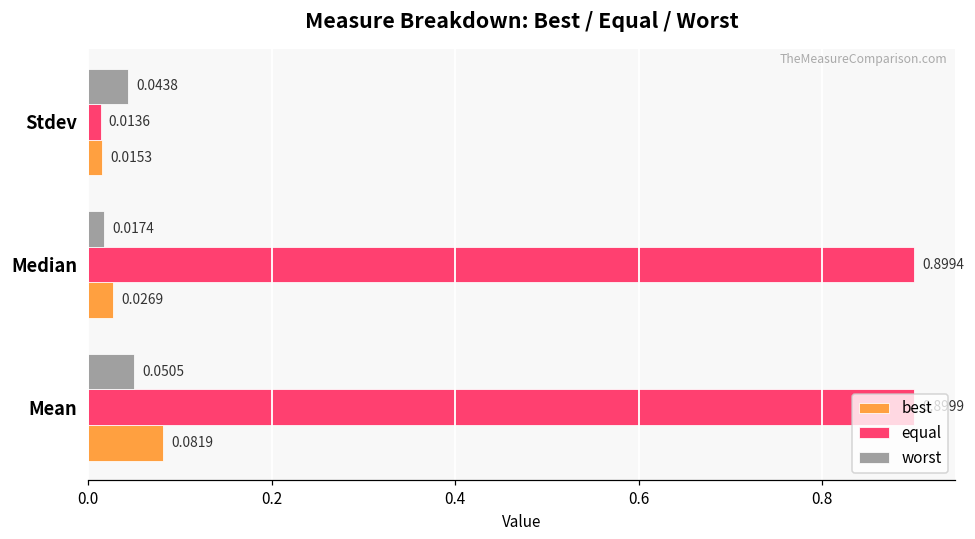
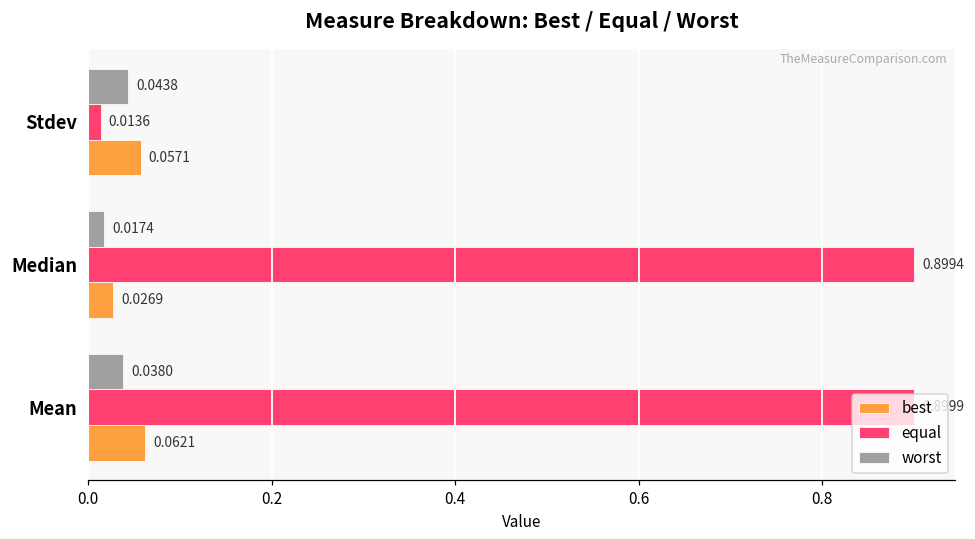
  {
    "best": {
-     "Stdev": 0.0153,
+     "Stdev": 0.0571,
      "Median": 0.0269,
-     "Mean": 0.0819
+     "Mean": 0.0621
    },
    "equal": {
      "Stdev": 0.0136,
      "Median": 0.8994
    },
    "worst": {
      "Stdev": 0.0438,
      "Median": 0.0174,
-     "Mean": 0.0505
+     "Mean": 0.0380
    }
  }
